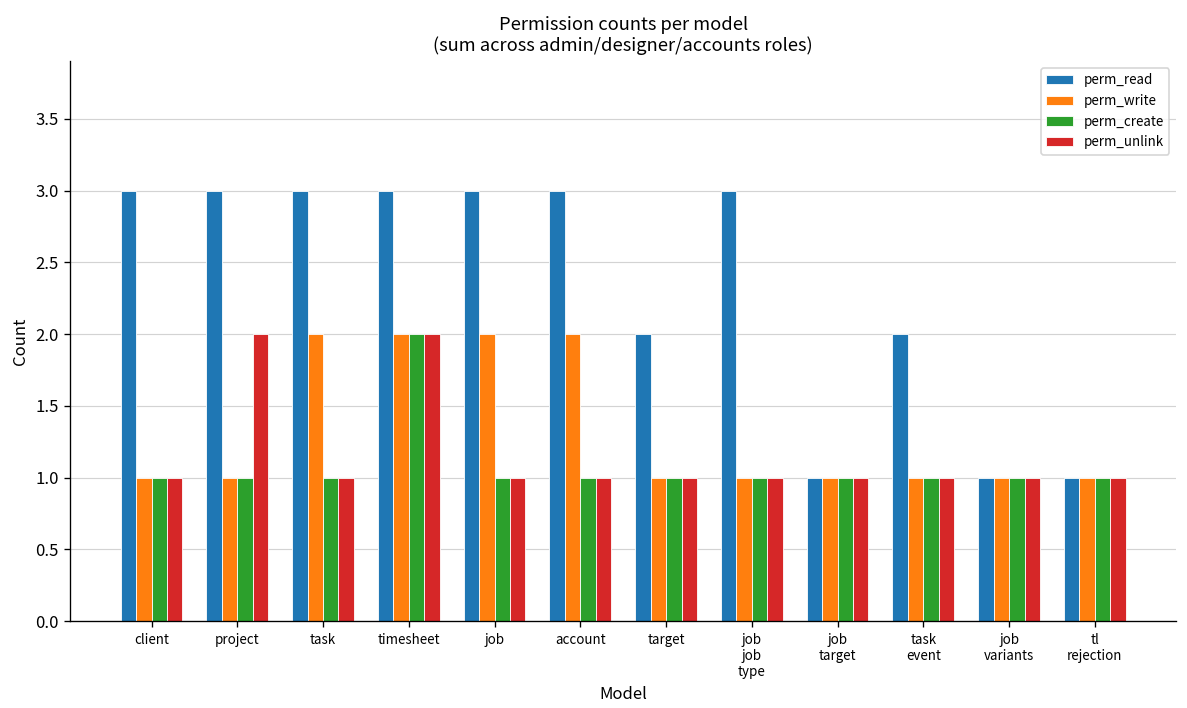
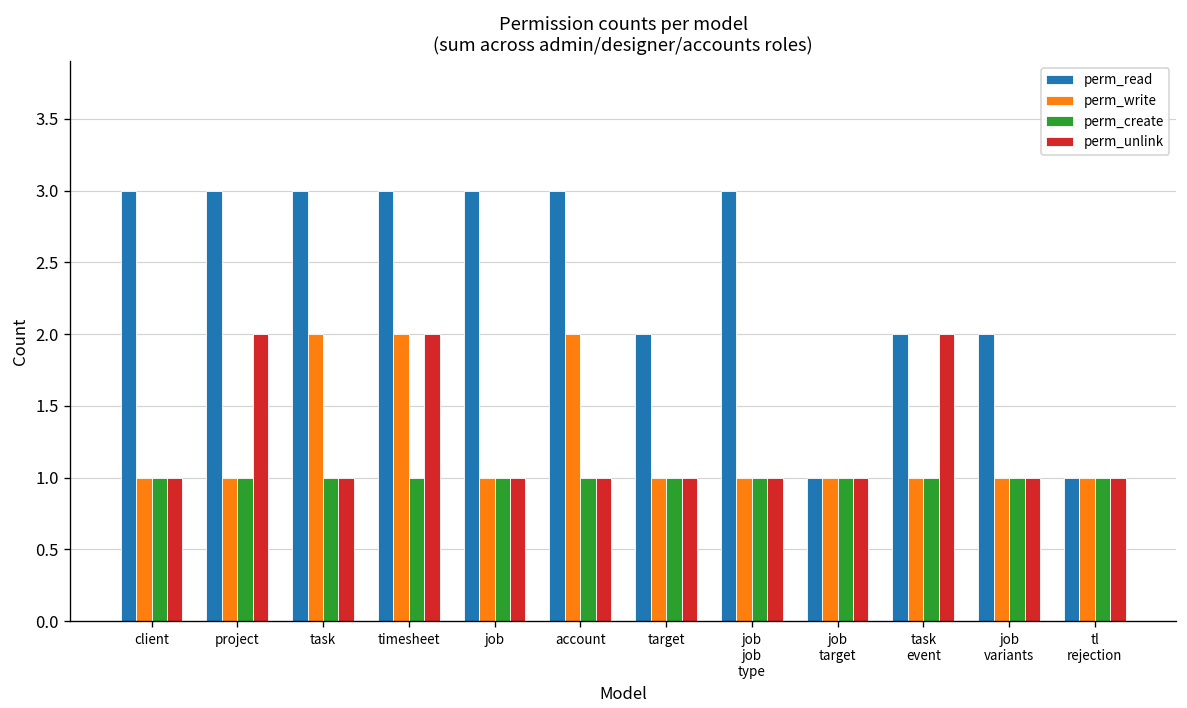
  {
    "perm_read": {
      "client": 3,
      "project": 3,
      "task": 3,
      "timesheet": 3,
      "job": 3,
      "account": 3,
      "target": 2,
      "job job type": 3,
      "job target": 1,
      "task event": 2,
-     "job variants": 1,
+     "job variants": 2,
      "tl rejection": 1
    },
    "perm_write": {
      "client": 1,
      "project": 1,
      "task": 2,
      "timesheet": 2,
-     "job": 2,
+     "job": 1,
      "account": 2,
      "target": 1,
      "job job type": 1,
      "job target": 1,
      "task event": 1,
      "job variants": 1,
      "tl rejection": 1
    },
    "perm_create": {
      "client": 1,
      "project": 1,
      "task": 1,
-     "timesheet": 2,
+     "timesheet": 1,
      "job": 1,
      "account": 1,
      "target": 1,
      "job job type": 1,
      "job target": 1,
      "task event": 1,
      "job variants": 1,
      "tl rejection": 1
    },
    "perm_unlink": {
      "client": 1,
      "project": 2,
      "task": 1,
      "timesheet": 2,
      "job": 1,
      "account": 1,
      "target": 1,
      "job job type": 1,
      "job target": 1,
-     "task event": 1,
+     "task event": 2,
      "job variants": 1,
      "tl rejection": 1
    }
  }
